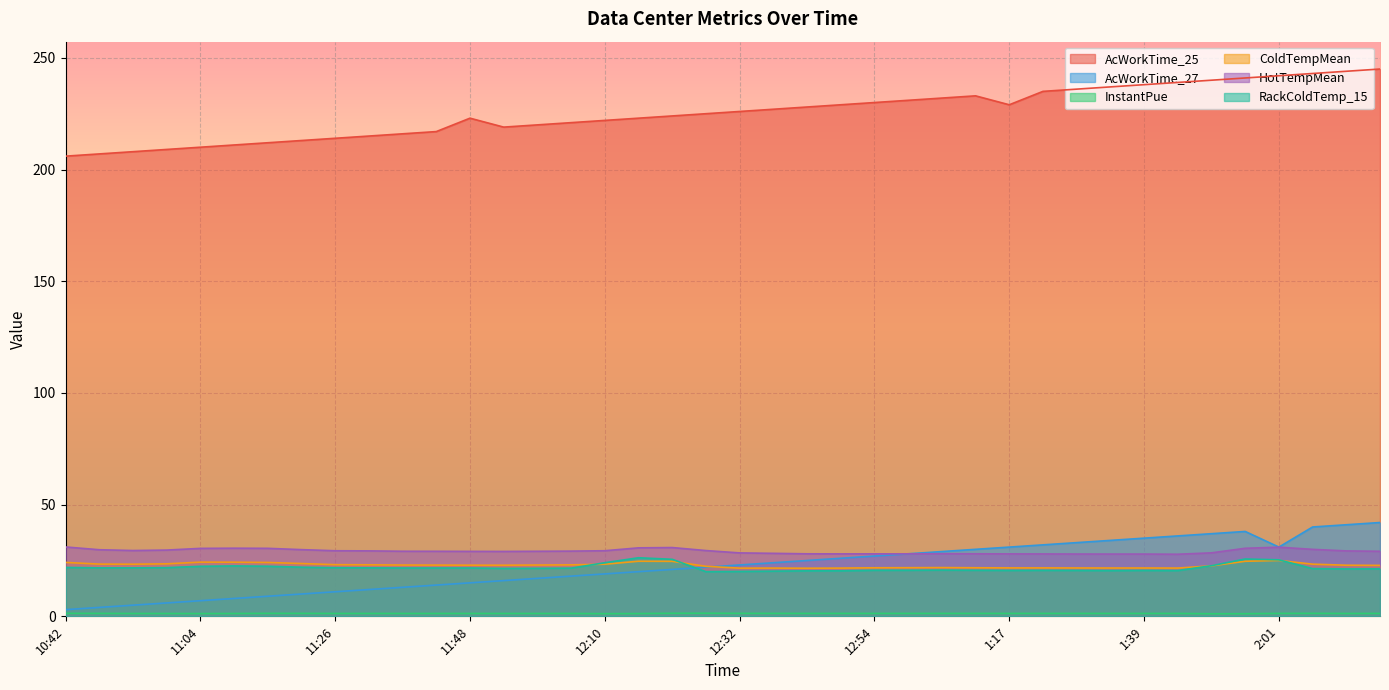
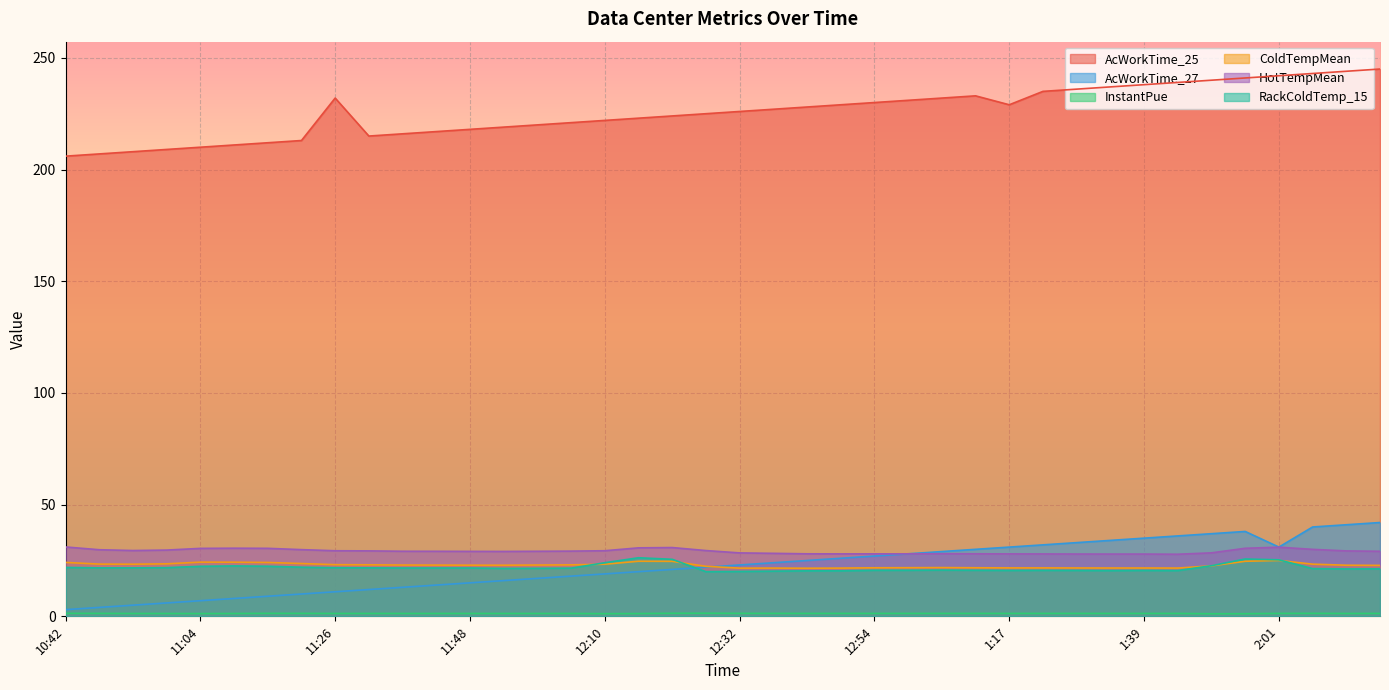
  {
    "AcWorkTime_25": {
      "10:42": 206,
      "11:04": 210,
-     "11:26": 214,
-     "11:48": 223,
+     "11:26": 232,
+     "11:48": 218,
      "12:10": 222,
      "12:32": 226,
      "12:54": 230,
      "1:17": 229
    },
    "AcWorkTime_27": {
      "10:42": 3,
      "11:04": 7,
      "11:26": 11,
      "11:48": 15,
      "12:10": 19,
      "12:32": 23,
      "1:17": 31,
      "1:39": 35
    },
    "ColdTempMean": {
      "10:42": 24,
      "11:04": 24,
      "11:26": 23,
      "11:48": 23,
      "12:32": 22
    },
    "HotTempMean": {
      "10:42": 31,
      "11:04": 30,
      "11:26": 29,
      "11:48": 29,
      "12:10": 29,
      "12:32": 28,
      "1:17": 28,
      "1:39": 28
    }
  }
